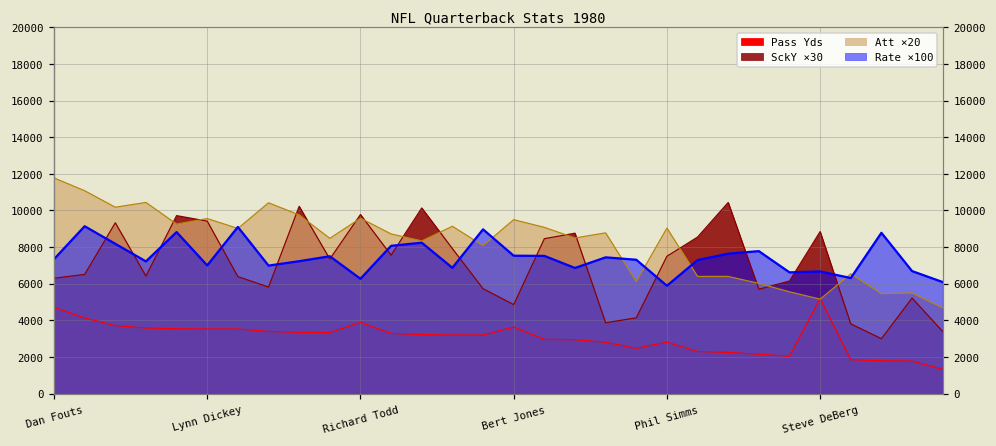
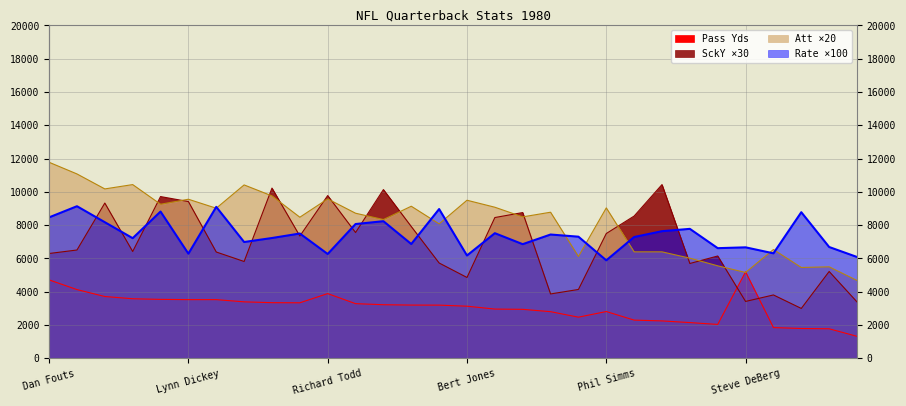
  {
    "Pass Yds": {
      "Dan Fouts": 4700,
      "Lynn Dickey": 3500,
      "Richard Todd": 3900,
-     "Bert Jones": 3600,
+     "Bert Jones": 3100,
      "Phil Simms": 2800
    },
    "SckY ×30": {
      "Dan Fouts": 6300,
      "Richard Todd": 9800,
      "Bert Jones": 4900,
      "Phil Simms": 7500,
-     "Steve DeBerg": 8900
+     "Steve DeBerg": 3400
    },
    "Att ×20": {
      "Dan Fouts": 11800,
      "Richard Todd": 9600,
      "Bert Jones": 9500,
      "Phil Simms": 9000
    },
    "Rate ×100": {
-     "Dan Fouts": 7300,
-     "Lynn Dickey": 7000,
+     "Dan Fouts": 8500,
+     "Lynn Dickey": 6300,
      "Richard Todd": 6300,
-     "Bert Jones": 7500,
+     "Bert Jones": 6200,
      "Phil Simms": 5900,
      "Steve DeBerg": 6700
    }
  }
